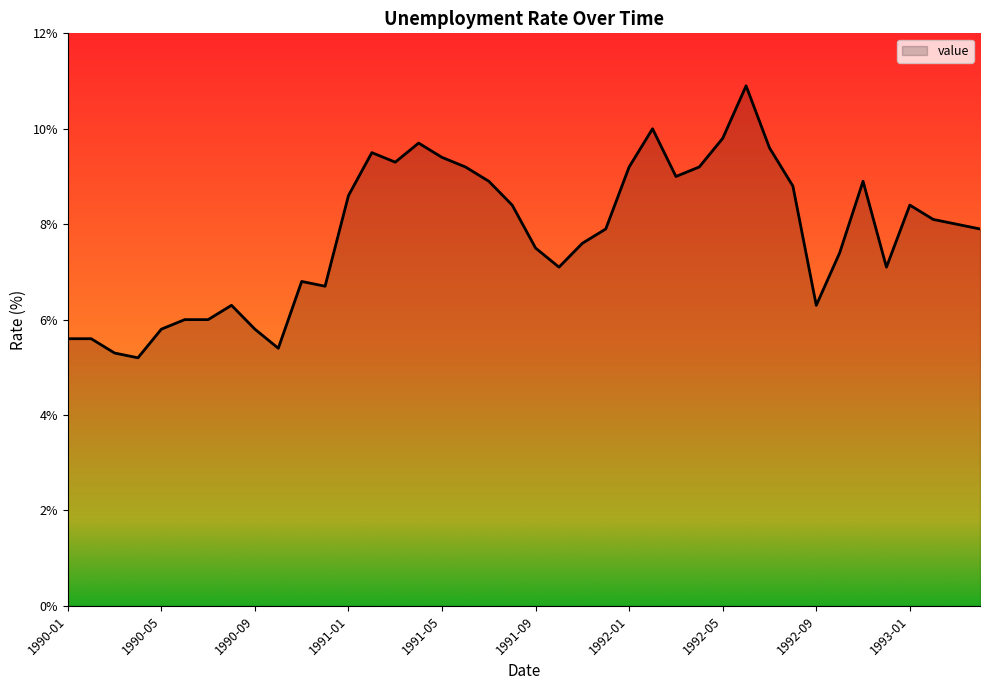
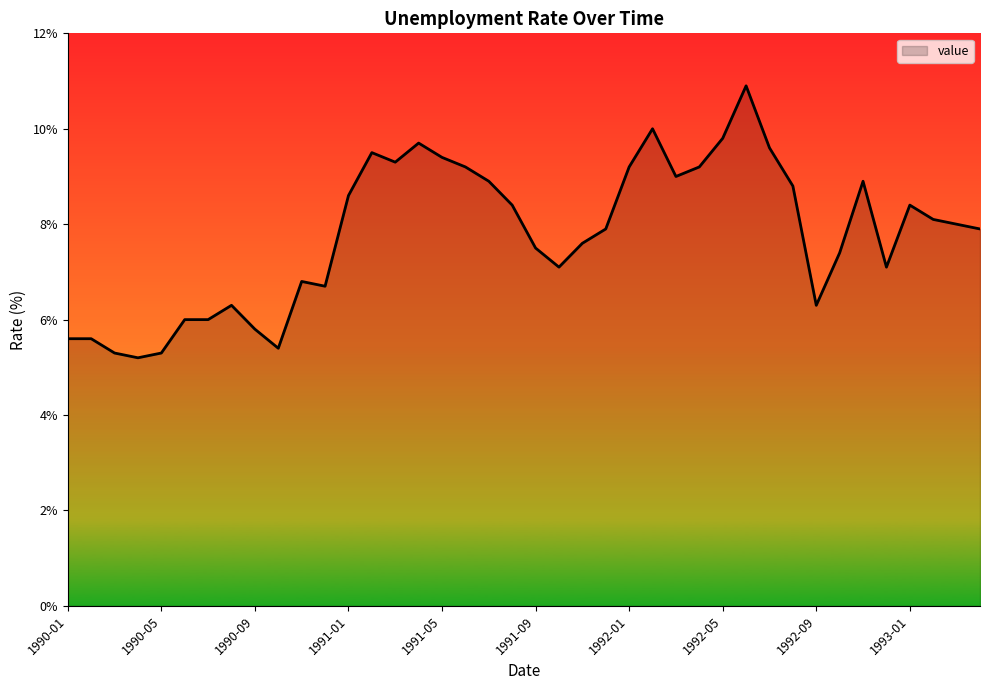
  {
    "1990-01": "5.6%",
-   "1990-05": "5.8%",
+   "1990-05": "5.3%",
    "1990-09": "5.8%",
    "1991-01": "8.6%",
    "1991-05": "9.4%",
    "1991-09": "7.5%",
    "1992-01": "9.2%",
    "1992-05": "9.8%",
    "1992-09": "6.3%",
    "1993-01": "8.4%"
  }
